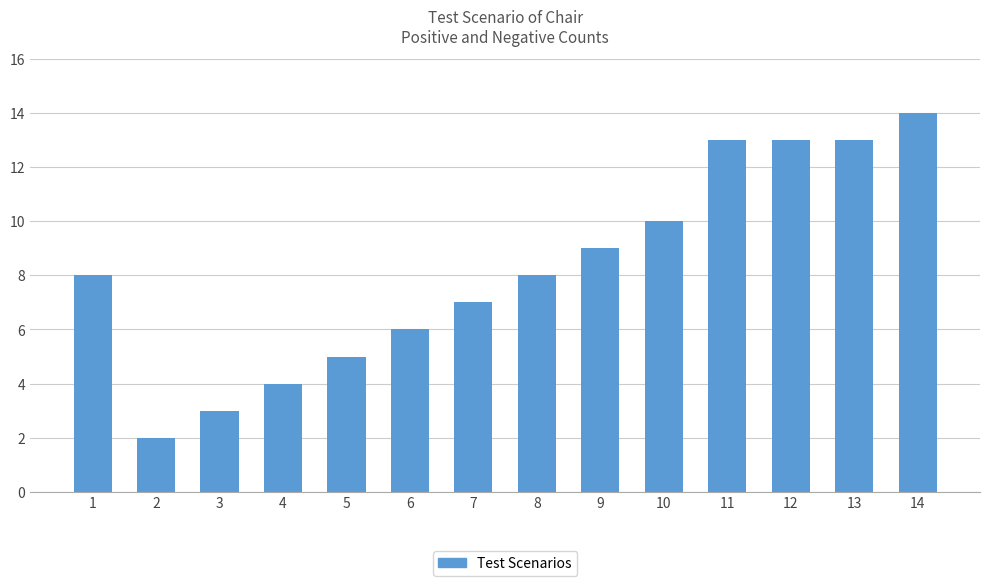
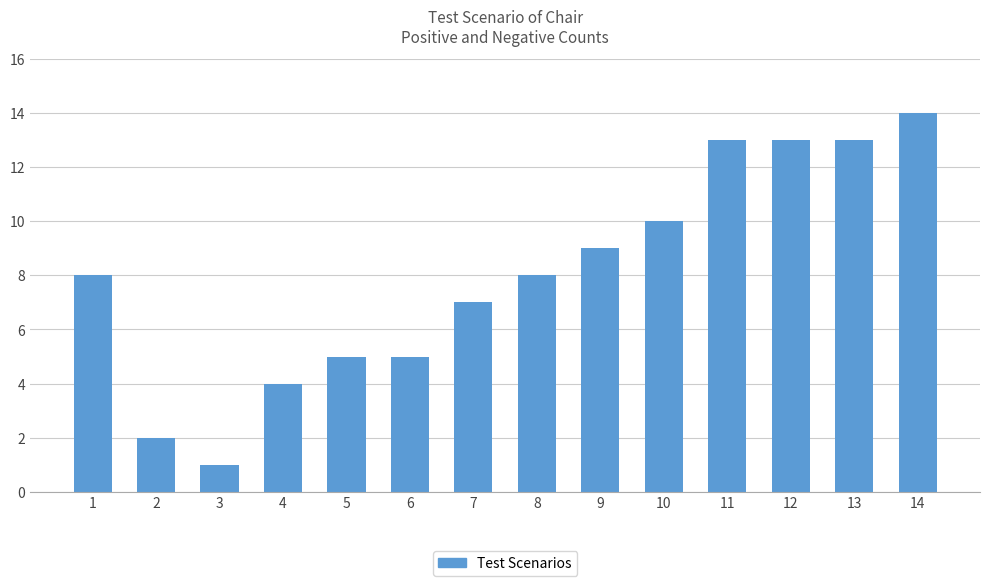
  {
    "1": 8,
    "2": 2,
-   "3": 3,
+   "3": 1,
    "4": 4,
    "5": 5,
-   "6": 6,
+   "6": 5,
    "7": 7,
    "8": 8,
    "9": 9,
    "10": 10,
    "11": 13,
    "12": 13,
    "13": 13,
    "14": 14
  }
